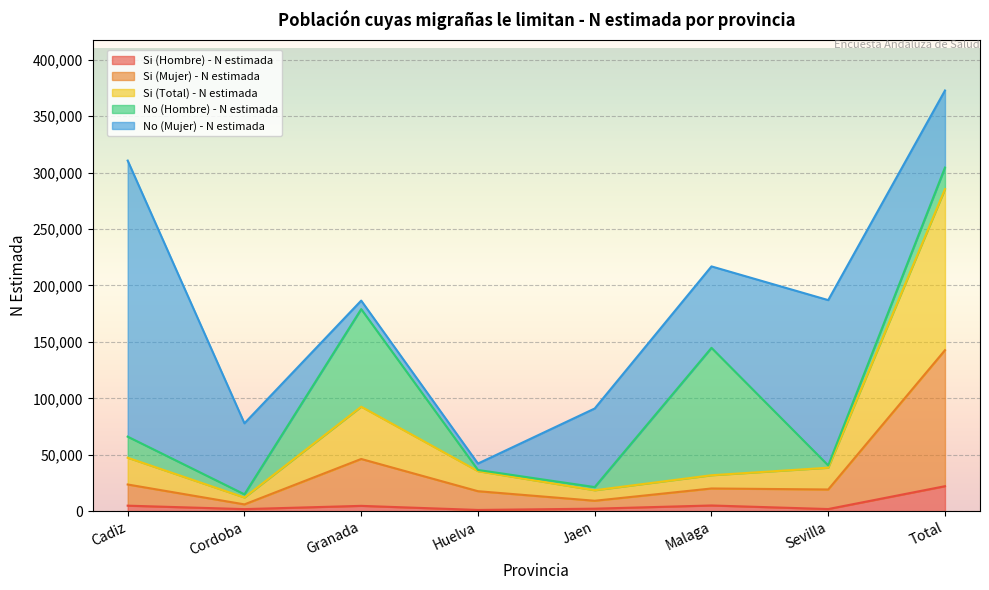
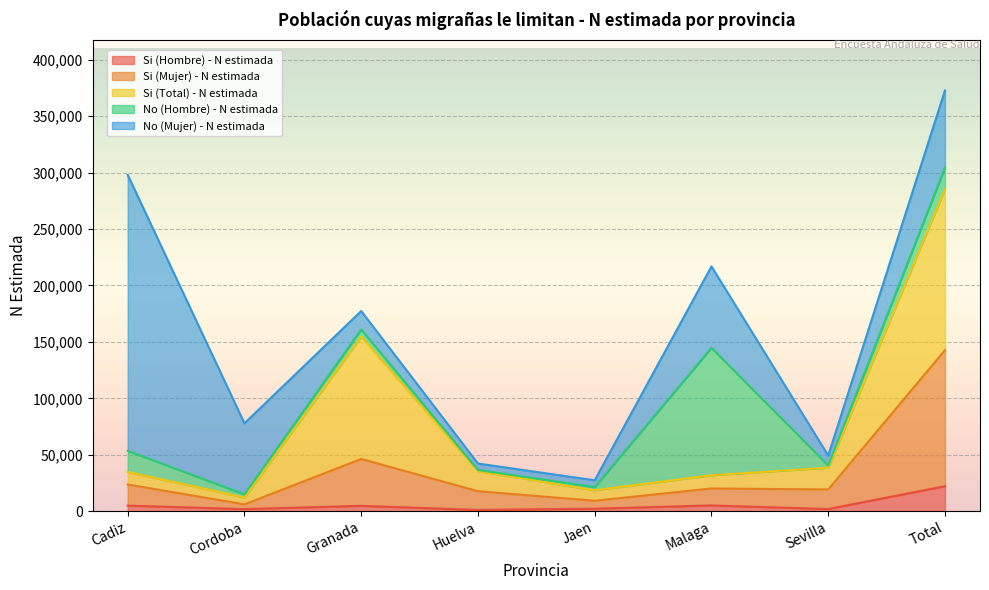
  {
    "Si (Total) - N estimada": {
-     "Cadiz": "24,000",
+     "Cadiz": "11,000",
      "Cordoba": "6,000",
-     "Granada": "46,000",
+     "Granada": "108,000",
      "Jaen": "9,000",
      "Malaga": "12,000",
      "Total": "143,000"
    },
    "No (Hombre) - N estimada": {
      "Cadiz": "19,000",
      "Cordoba": "3,000",
-     "Granada": "86,000",
+     "Granada": "6,000",
      "Jaen": "3,000",
      "Malaga": "113,000",
      "Total": "19,000"
    },
    "No (Mujer) - N estimada": {
      "Cadiz": "245,000",
      "Cordoba": "63,000",
-     "Granada": "8,000",
+     "Granada": "16,000",
      "Huelva": "6,000",
-     "Jaen": "70,000",
+     "Jaen": "6,000",
      "Malaga": "72,000",
-     "Sevilla": "146,000",
+     "Sevilla": "9,000",
      "Total": "68,000"
    }
  }
